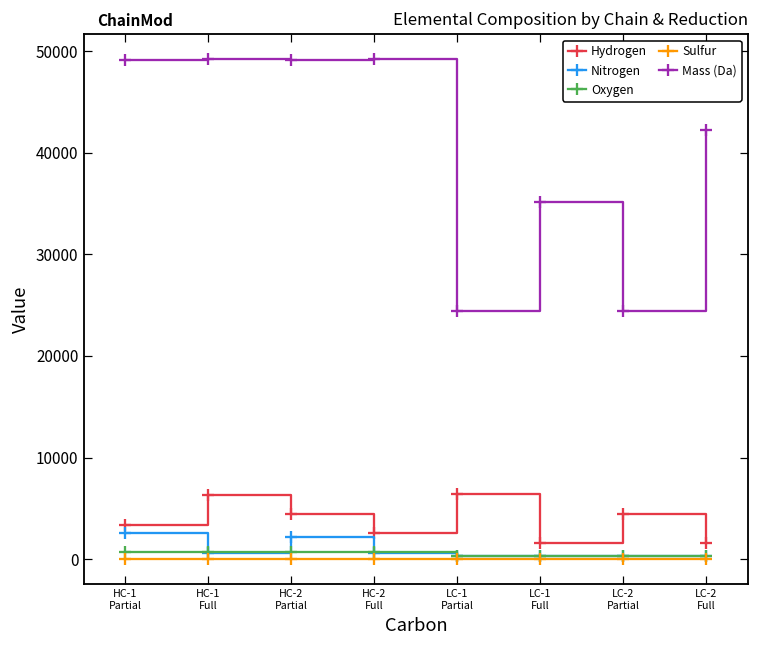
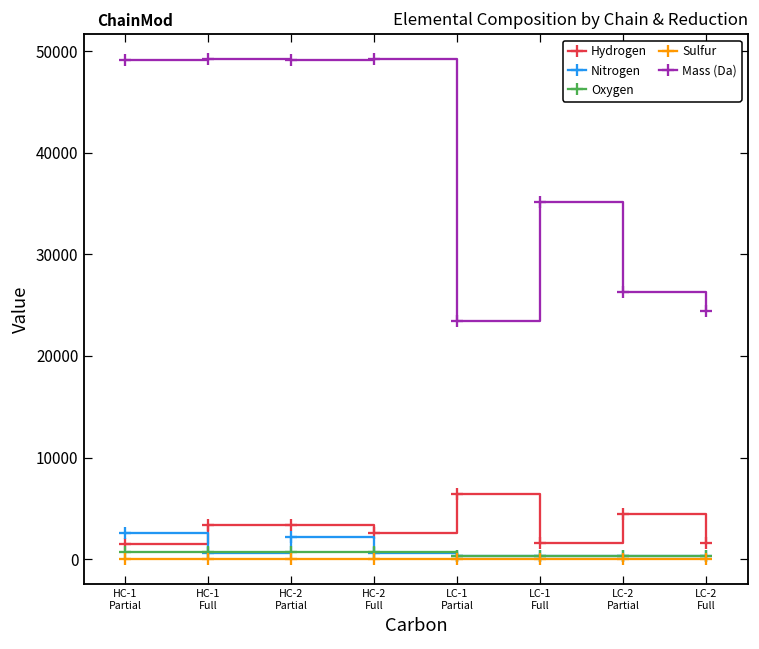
  {
    "Hydrogen": {
-     "HC-1 Partial": 3000,
-     "HC-1 Full": 6000,
-     "HC-2 Partial": 4000,
+     "HC-1 Partial": 2000,
+     "HC-1 Full": 3000,
+     "HC-2 Partial": 3000,
      "HC-2 Full": 3000,
      "LC-1 Partial": 6000,
      "LC-1 Full": 2000,
      "LC-2 Partial": 4000,
      "LC-2 Full": 2000
    },
    "Nitrogen": {
      "HC-1 Partial": 3000,
      "HC-2 Partial": 2000
    },
    "Oxygen": {
      "HC-1 Partial": 1000,
      "HC-2 Partial": 1000
    },
    "Sulfur": {
      "HC-1 Partial": 0,
      "HC-1 Full": 0,
      "HC-2 Partial": 0,
      "HC-2 Full": 0
    },
    "Mass (Da)": {
      "HC-1 Partial": 49000,
      "HC-1 Full": 49000,
      "HC-2 Partial": 49000,
      "HC-2 Full": 49000,
-     "LC-1 Partial": 24000,
+     "LC-1 Partial": 23000,
      "LC-1 Full": 35000,
-     "LC-2 Partial": 24000,
-     "LC-2 Full": 42000
+     "LC-2 Partial": 26000,
+     "LC-2 Full": 24000
    }
  }
